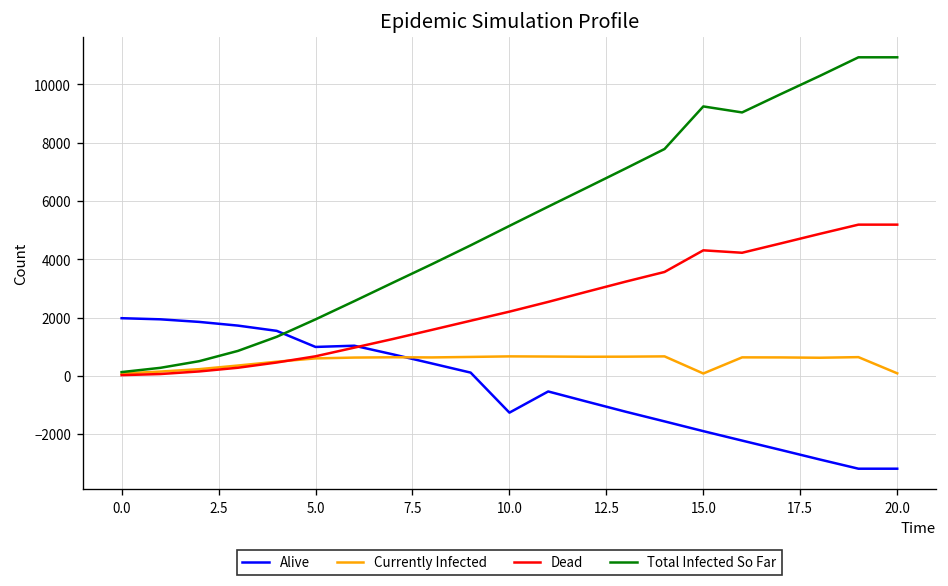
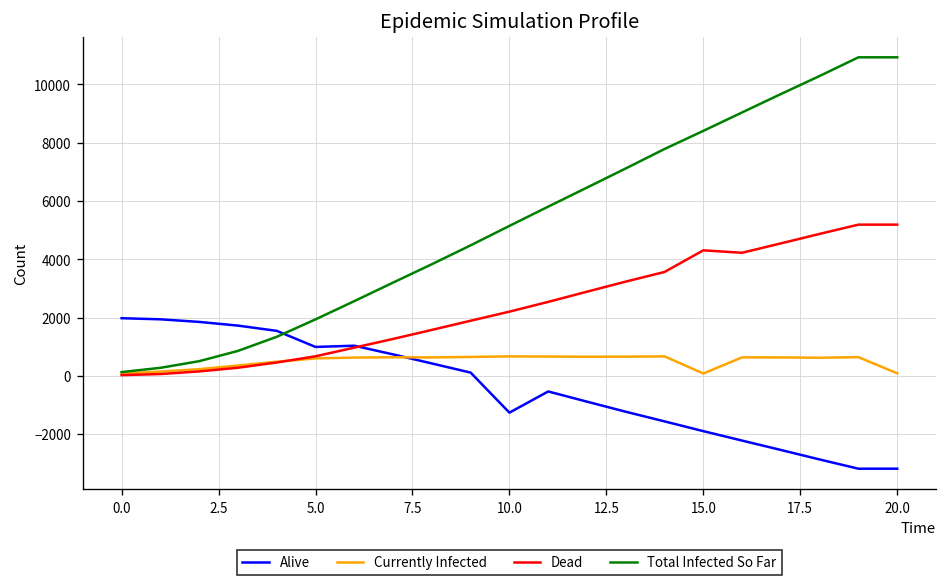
  {
    "Alive": {
      "0.0": 2000,
      "5.0": 1000,
      "10.0": -1300,
      "15.0": -1900,
      "20.0": -3200
    },
    "Currently Infected": {
      "10.0": 700,
      "15.0": 100,
      "20.0": 100
    },
    "Dead": {
      "10.0": 2200,
      "15.0": 4300,
      "20.0": 5200
    },
    "Total Infected So Far": {
      "5.0": 1900,
      "10.0": 5100,
-     "15.0": 9200,
+     "15.0": 8400,
      "20.0": 10900
    }
  }
